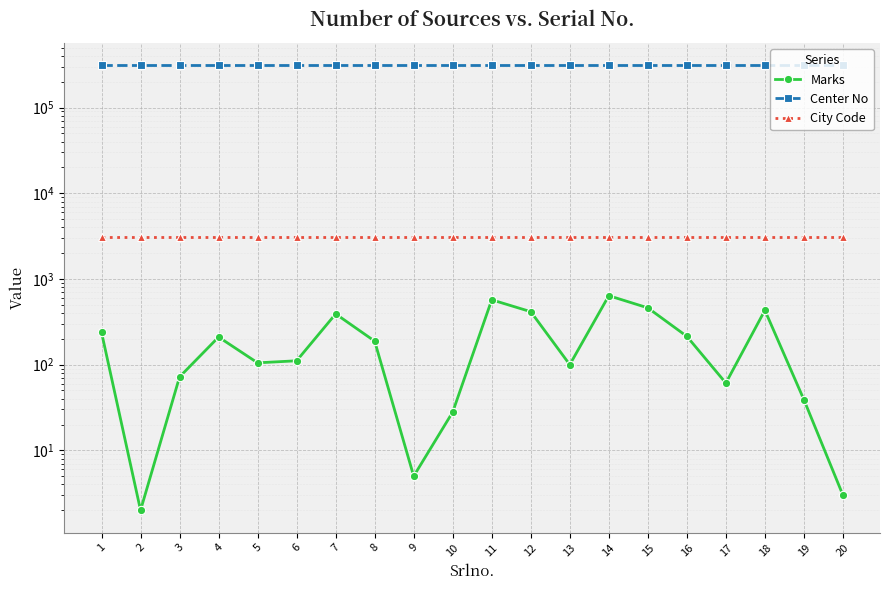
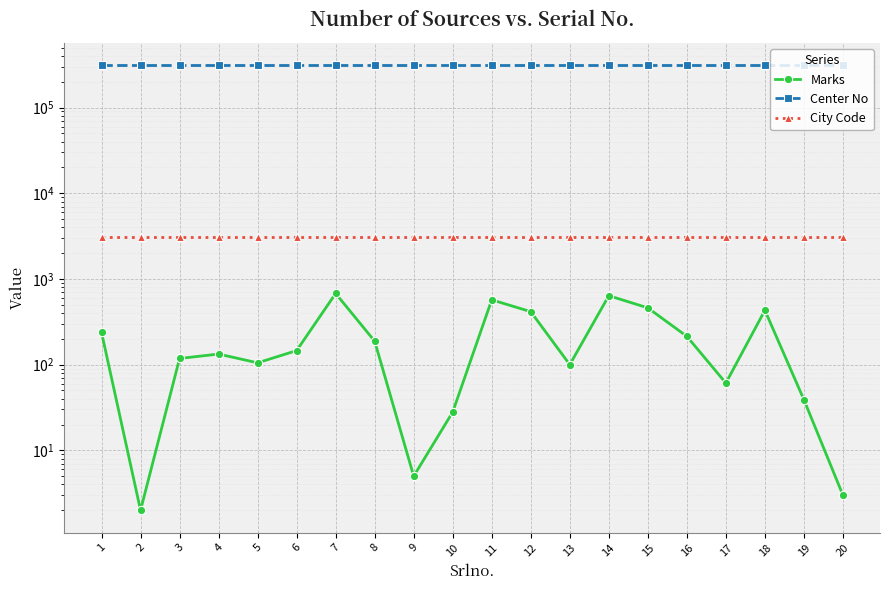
  {
    "Marks": {
      "1": 240,
      "2": 2,
-     "3": 70,
-     "4": 210,
+     "3": 120,
+     "4": 130,
      "5": 110,
-     "6": 110,
-     "7": 400,
+     "6": 150,
+     "7": 700,
      "8": 190,
      "9": 5,
      "10": 28,
      "11": 600,
      "12": 400,
      "13": 100,
      "14": 600,
      "15": 500,
      "16": 210,
      "17": 60,
      "18": 400,
      "19": 40,
      "20": 3
    },
    "Center No": {
      "1": 310000,
      "2": 310000,
      "3": 310000,
      "4": 310000,
      "5": 310000,
      "6": 310000,
      "7": 310000,
      "8": 310000,
      "9": 310000,
      "10": 310000,
      "11": 310000,
      "12": 310000,
      "13": 310000,
      "14": 310000,
      "15": 310000,
      "16": 310000,
      "17": 310000,
      "18": 310000
    },
    "City Code": {
      "1": 3100,
      "2": 3100,
      "3": 3100,
      "4": 3100,
      "5": 3100,
      "6": 3100,
      "7": 3100,
      "8": 3100,
      "9": 3100,
      "10": 3100,
      "11": 3100,
      "12": 3100,
      "13": 3100,
      "14": 3100,
      "15": 3100,
      "16": 3100,
      "17": 3100,
      "18": 3100,
      "19": 3100,
      "20": 3100
    }
  }
